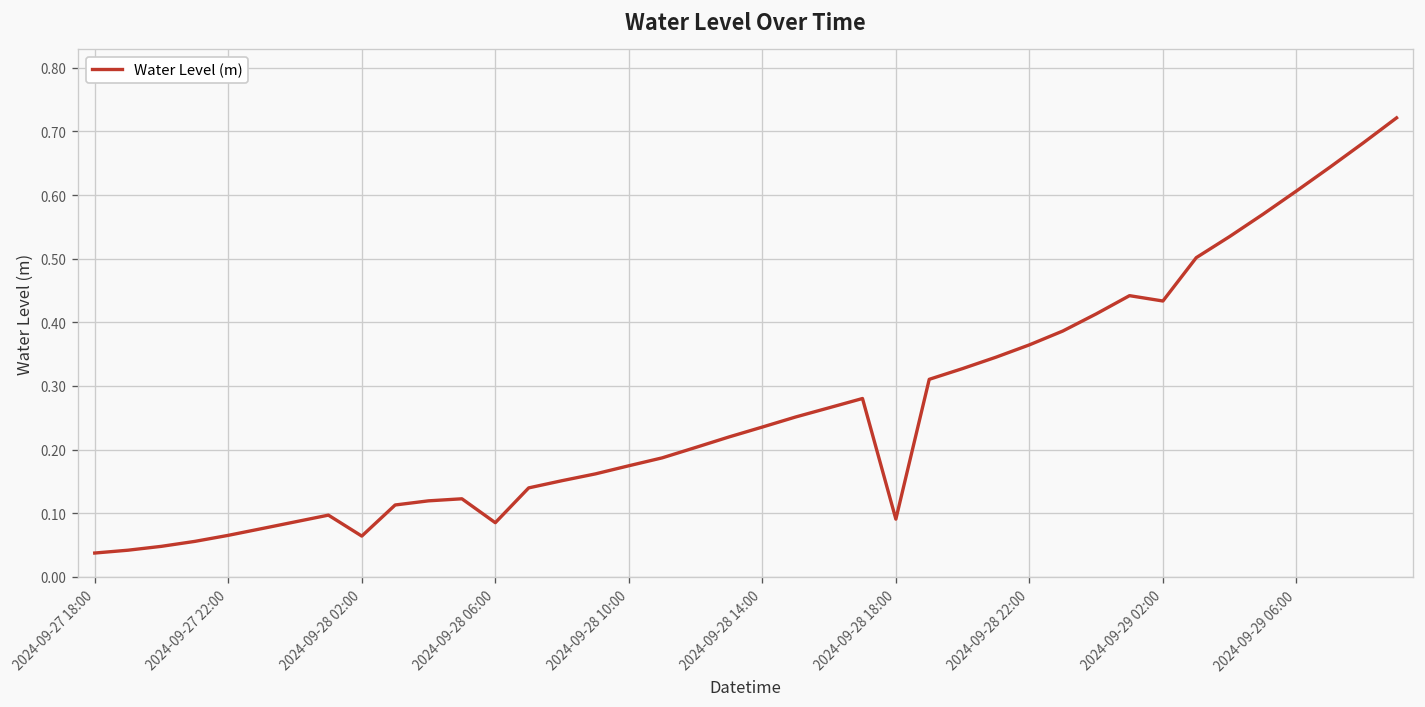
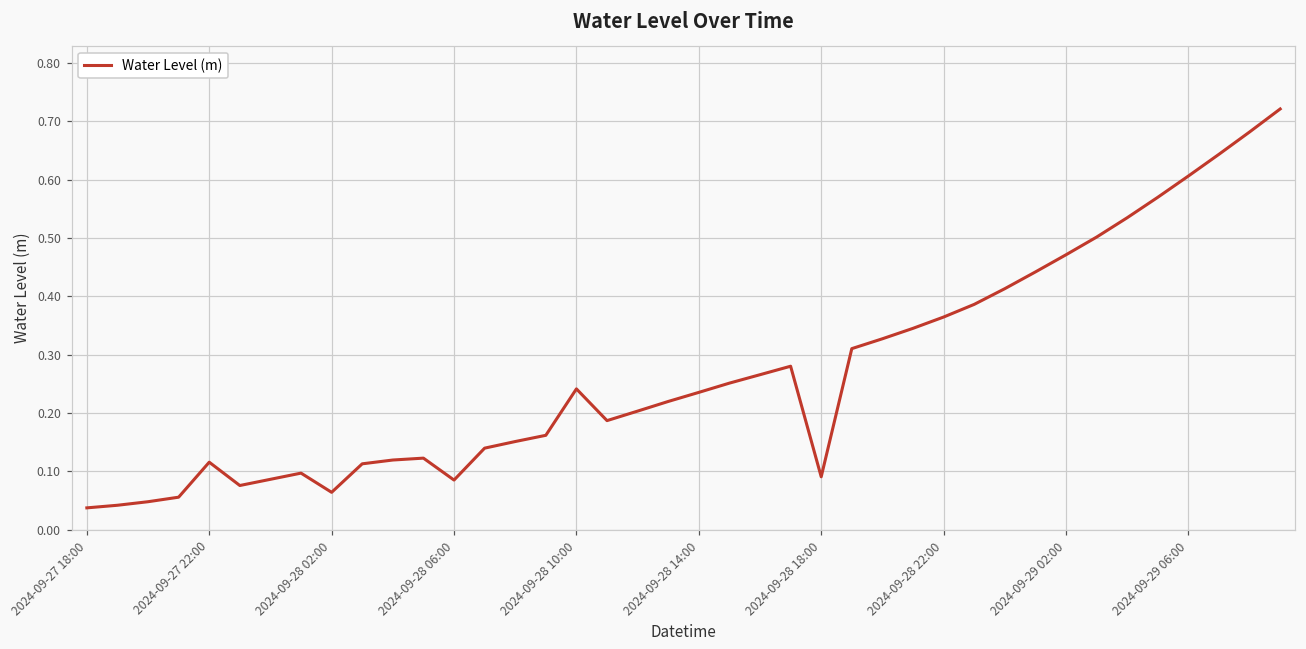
  {
    "2024-09-27 18:00": 0.04,
-   "2024-09-27 22:00": 0.07,
+   "2024-09-27 22:00": 0.12,
    "2024-09-28 02:00": 0.06,
    "2024-09-28 06:00": 0.09,
-   "2024-09-28 10:00": 0.17,
+   "2024-09-28 10:00": 0.24,
    "2024-09-28 14:00": 0.24,
    "2024-09-28 18:00": 0.09,
    "2024-09-28 22:00": 0.36,
-   "2024-09-29 02:00": 0.43,
+   "2024-09-29 02:00": 0.47,
    "2024-09-29 06:00": 0.61
  }
